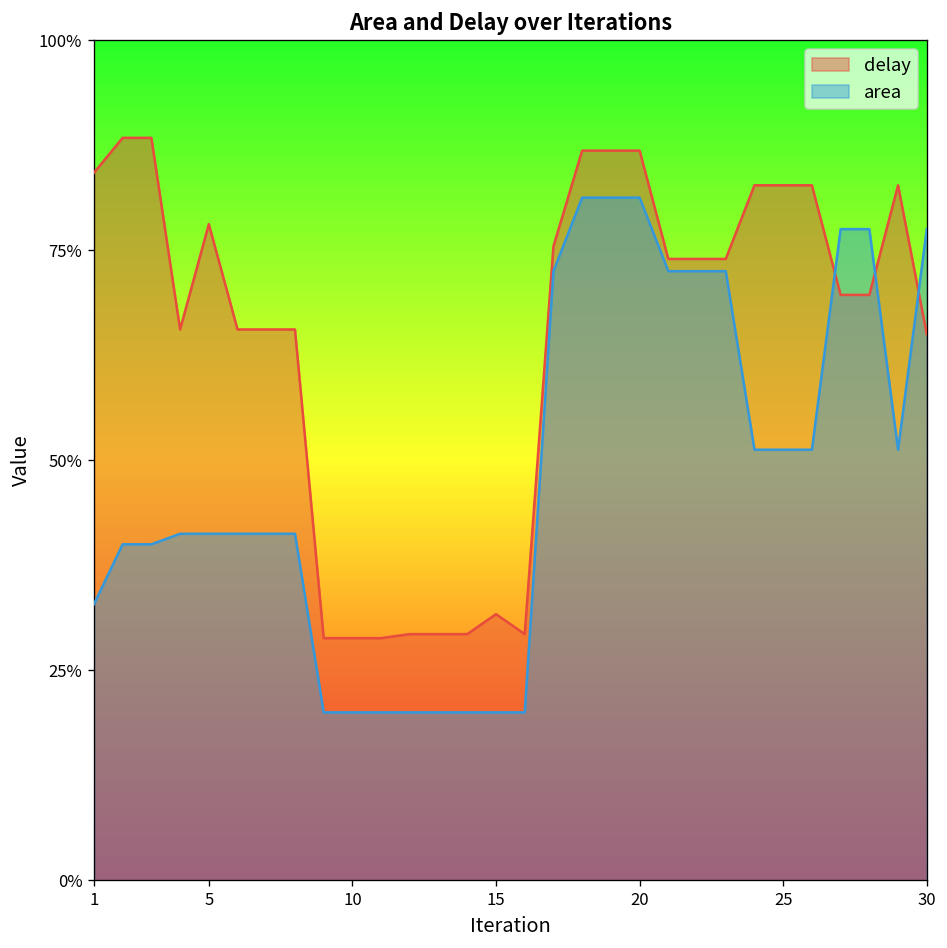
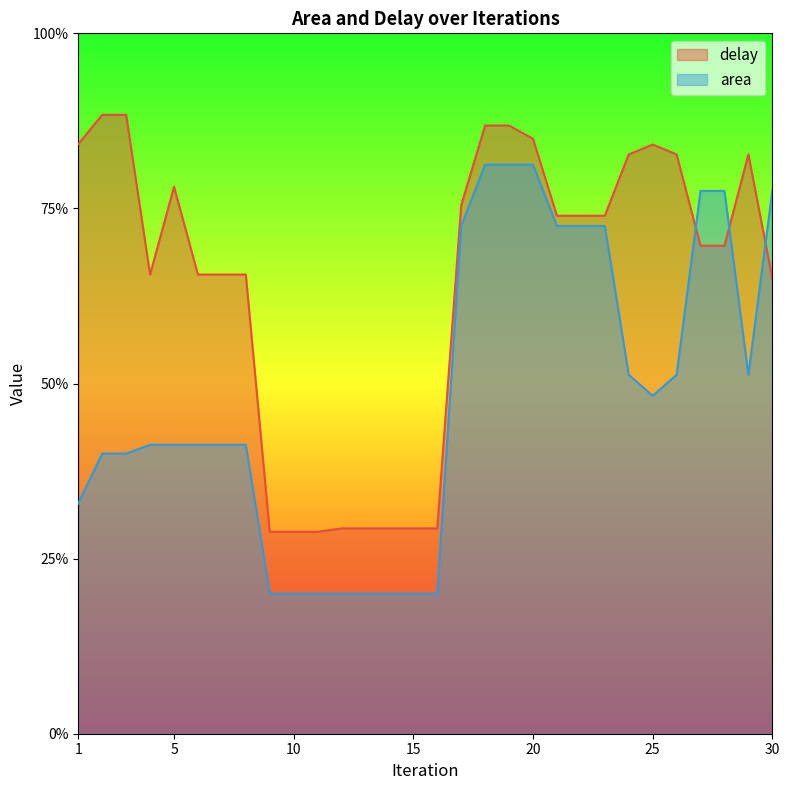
  {
    "delay": {
      "1": "84%",
      "5": "78%",
      "10": "29%",
-     "15": "32%",
-     "20": "87%",
-     "25": "83%",
+     "15": "29%",
+     "20": "85%",
+     "25": "84%",
      "30": "65%"
    },
    "area": {
      "1": "33%",
      "5": "41%",
      "10": "20%",
      "15": "20%",
      "20": "81%",
-     "25": "51%",
+     "25": "48%",
      "30": "78%"
    }
  }
